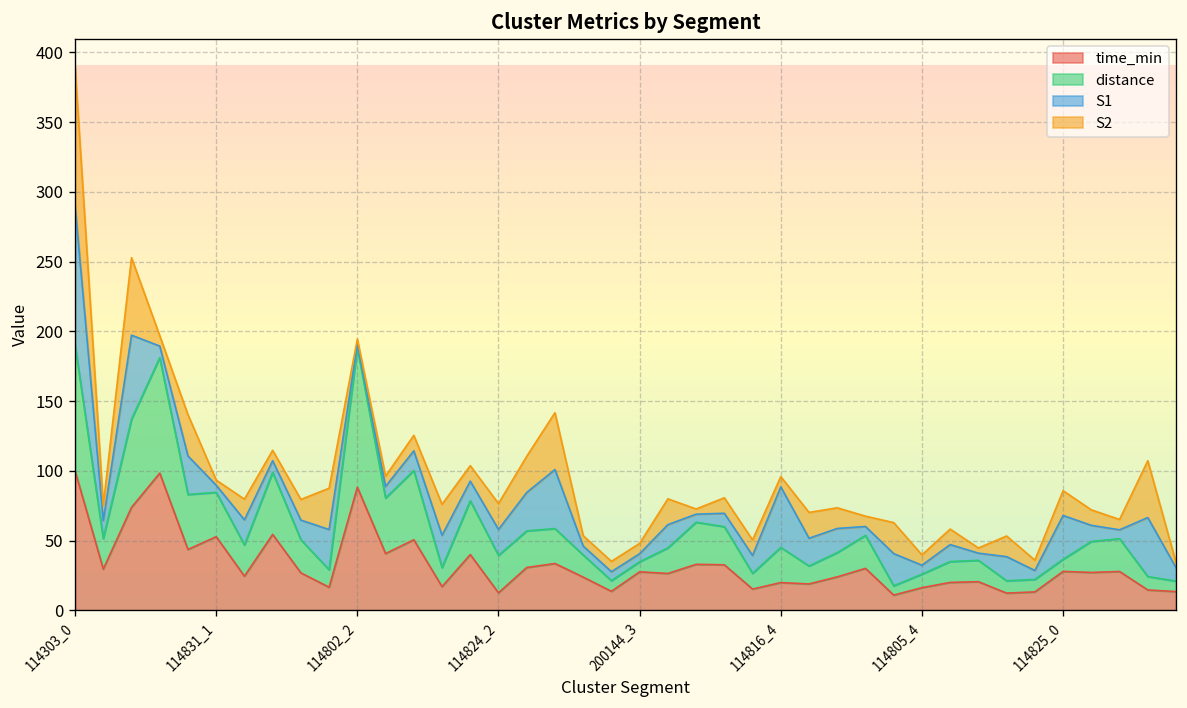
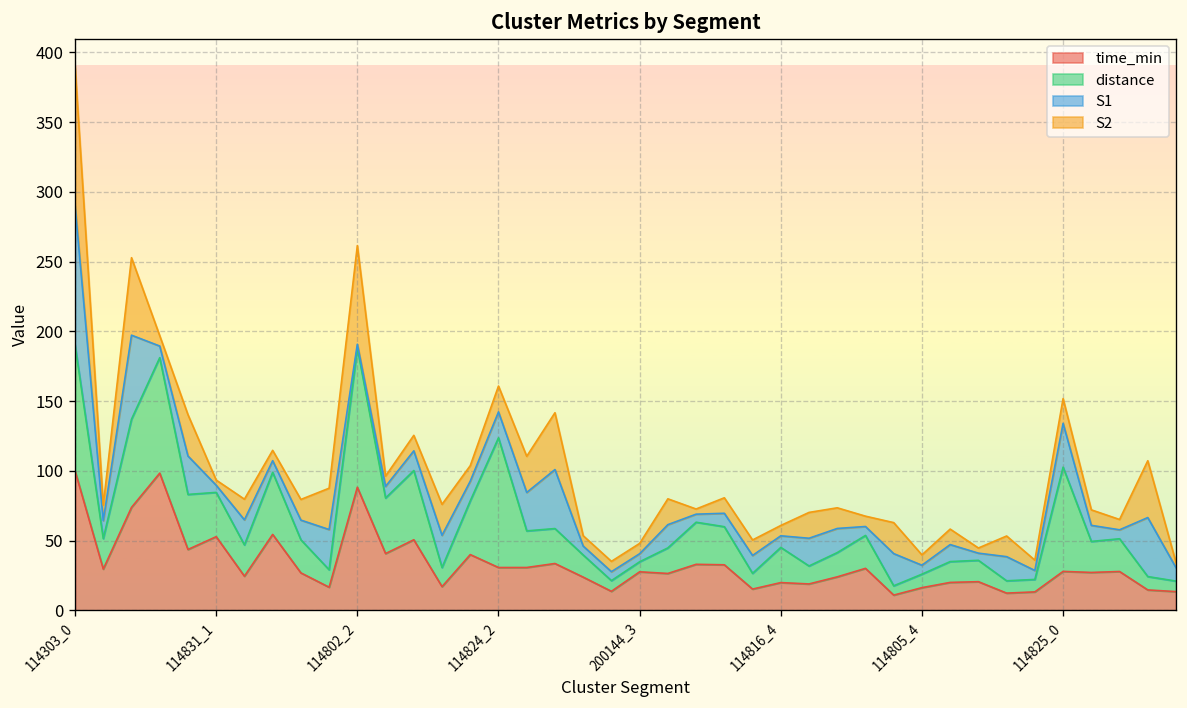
  {
    "time_min": {
      "114303_0": 100,
      "114831_1": 53,
      "114802_2": 88,
-     "114824_2": 13,
+     "114824_2": 31,
      "200144_3": 28,
      "114816_4": 20,
      "114805_4": 16,
      "114825_0": 28
    },
    "distance": {
      "114303_0": 90,
      "114831_1": 32,
      "114802_2": 100,
-     "114824_2": 27,
+     "114824_2": 93,
      "200144_3": 7,
      "114816_4": 25,
      "114805_4": 10,
-     "114825_0": 9
+     "114825_0": 75
    },
    "S1": {
      "114303_0": 100,
      "114831_1": 5,
      "114802_2": 3,
      "114824_2": 19,
      "200144_3": 6,
-     "114816_4": 43,
+     "114816_4": 8,
      "114805_4": 6,
      "114825_0": 31
    },
    "S2": {
      "114303_0": 100,
      "114831_1": 4,
-     "114802_2": 4,
+     "114802_2": 71,
      "114824_2": 19,
      "200144_3": 7,
      "114816_4": 7,
      "114805_4": 7,
      "114825_0": 18
    }
  }
